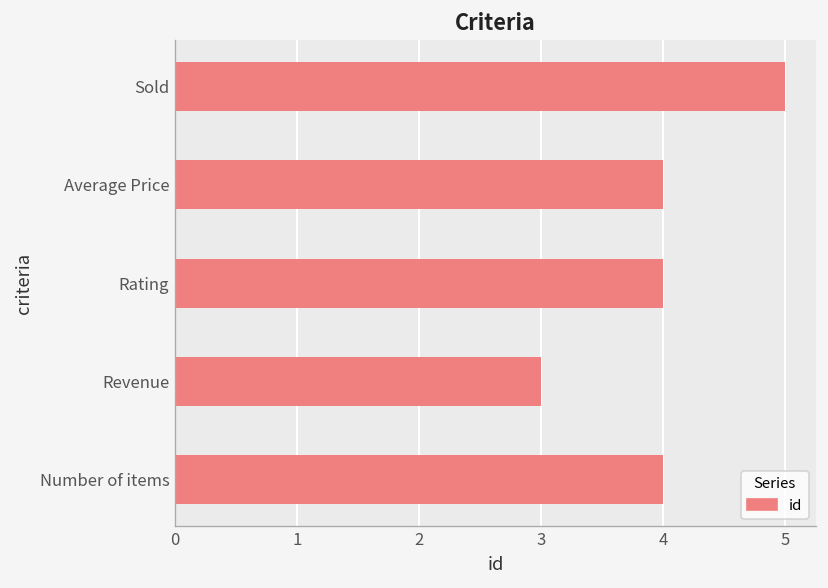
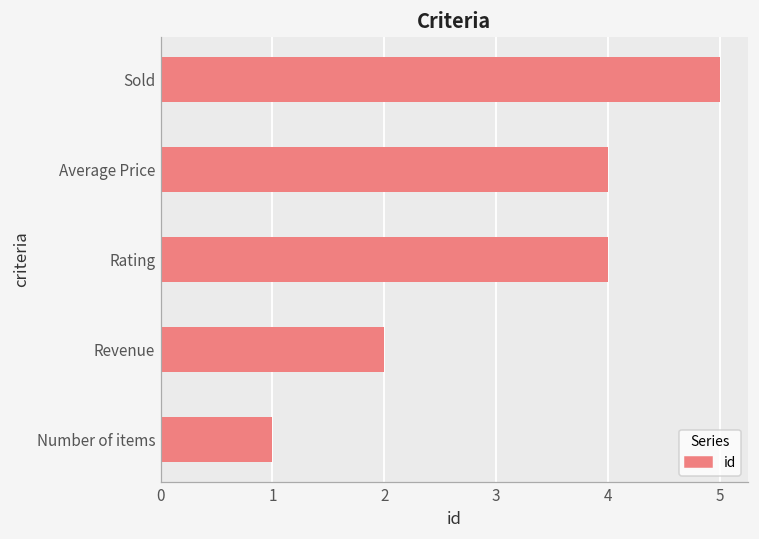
  {
    "Sold": 5,
    "Average Price": 4,
    "Rating": 4,
-   "Revenue": 3,
-   "Number of items": 4
+   "Revenue": 2,
+   "Number of items": 1
  }
